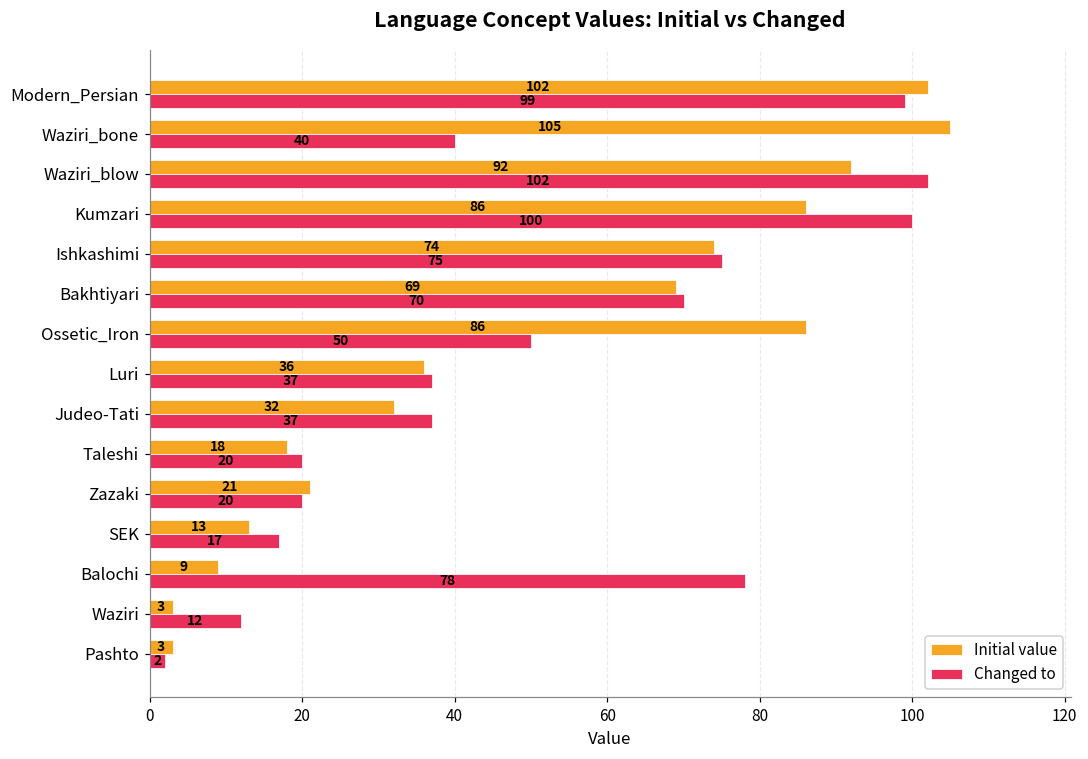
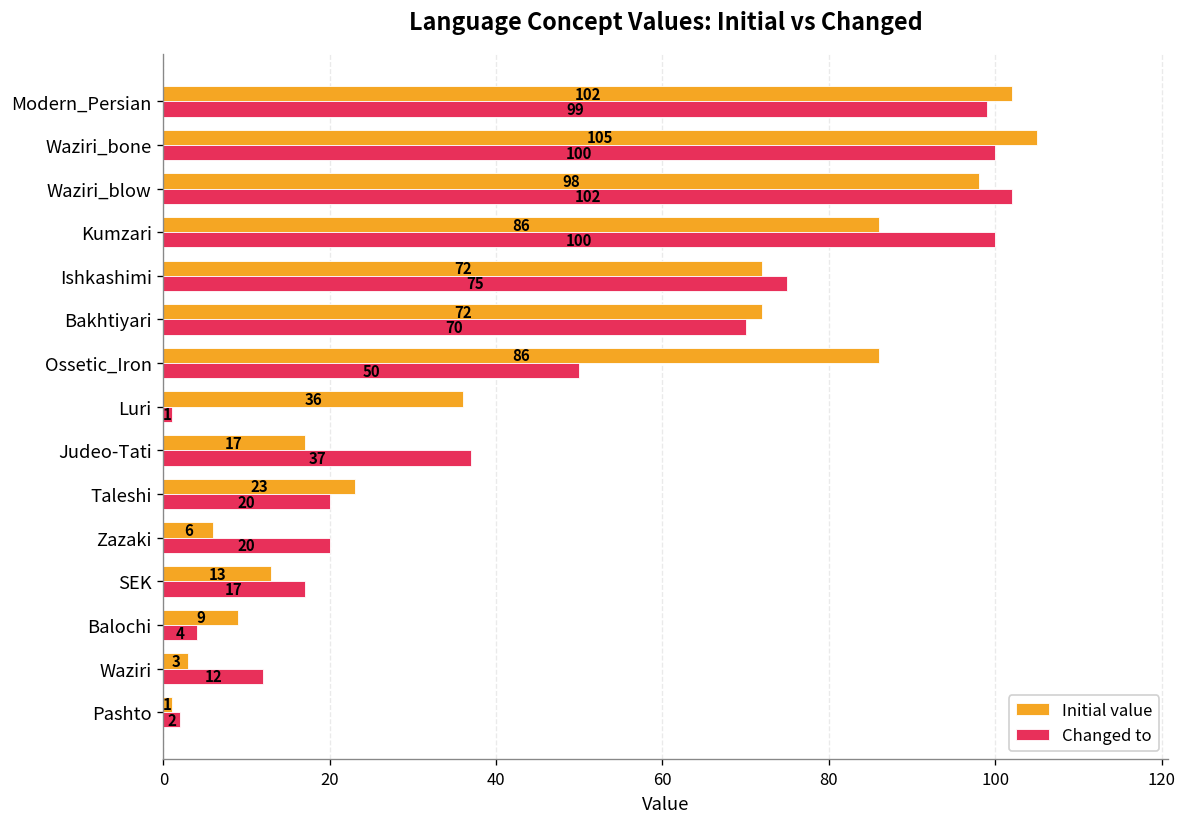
  {
    "Initial value": {
      "Modern_Persian": 102,
      "Waziri_bone": 105,
-     "Waziri_blow": 92,
+     "Waziri_blow": 98,
      "Kumzari": 86,
-     "Ishkashimi": 74,
-     "Bakhtiyari": 69,
+     "Ishkashimi": 72,
+     "Bakhtiyari": 72,
      "Ossetic_Iron": 86,
      "Luri": 36,
-     "Judeo-Tati": 32,
-     "Taleshi": 18,
-     "Zazaki": 21,
+     "Judeo-Tati": 17,
+     "Taleshi": 23,
+     "Zazaki": 6,
      "SEK": 13,
      "Balochi": 9,
      "Waziri": 3,
-     "Pashto": 3
+     "Pashto": 1
    },
    "Changed to": {
      "Modern_Persian": 99,
-     "Waziri_bone": 40,
+     "Waziri_bone": 100,
      "Waziri_blow": 102,
      "Kumzari": 100,
      "Ishkashimi": 75,
      "Bakhtiyari": 70,
      "Ossetic_Iron": 50,
-     "Luri": 37,
+     "Luri": 1,
      "Judeo-Tati": 37,
      "Taleshi": 20,
      "Zazaki": 20,
      "SEK": 17,
-     "Balochi": 78,
+     "Balochi": 4,
      "Waziri": 12,
      "Pashto": 2
    }
  }
